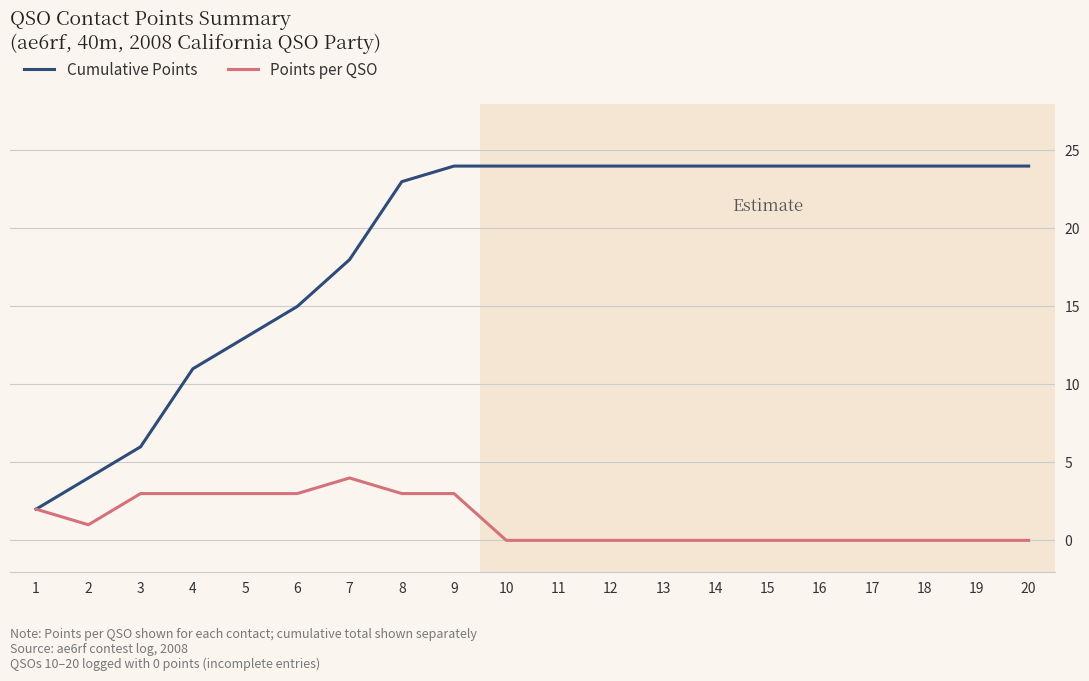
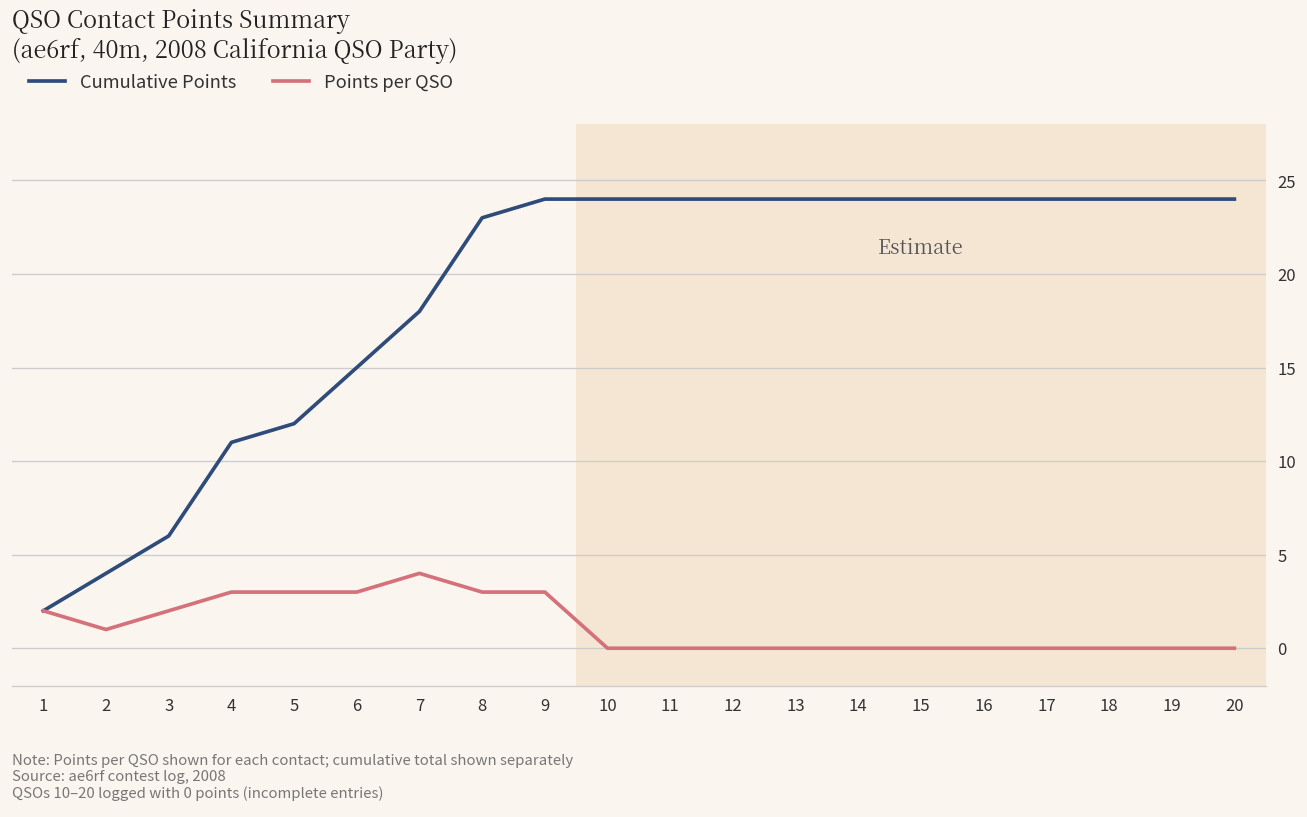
  {
    "Cumulative Points": {
      "2": 4,
      "3": 6,
      "4": 11,
-     "5": 13,
+     "5": 12,
      "6": 15,
      "7": 18,
      "8": 23,
      "9": 24,
      "10": 24,
      "11": 24,
      "12": 24,
      "13": 24,
      "14": 24,
      "15": 24,
      "16": 24,
      "17": 24,
      "18": 24,
      "19": 24,
      "20": 24
    },
    "Points per QSO": {
      "2": 1,
-     "3": 3,
+     "3": 2,
      "4": 3,
      "5": 3,
      "6": 3,
      "7": 4,
      "8": 3,
      "9": 3,
      "10": 0,
      "11": 0,
      "12": 0,
      "13": 0,
      "14": 0,
      "15": 0,
      "16": 0,
      "17": 0,
      "18": 0,
      "19": 0,
      "20": 0
    }
  }
